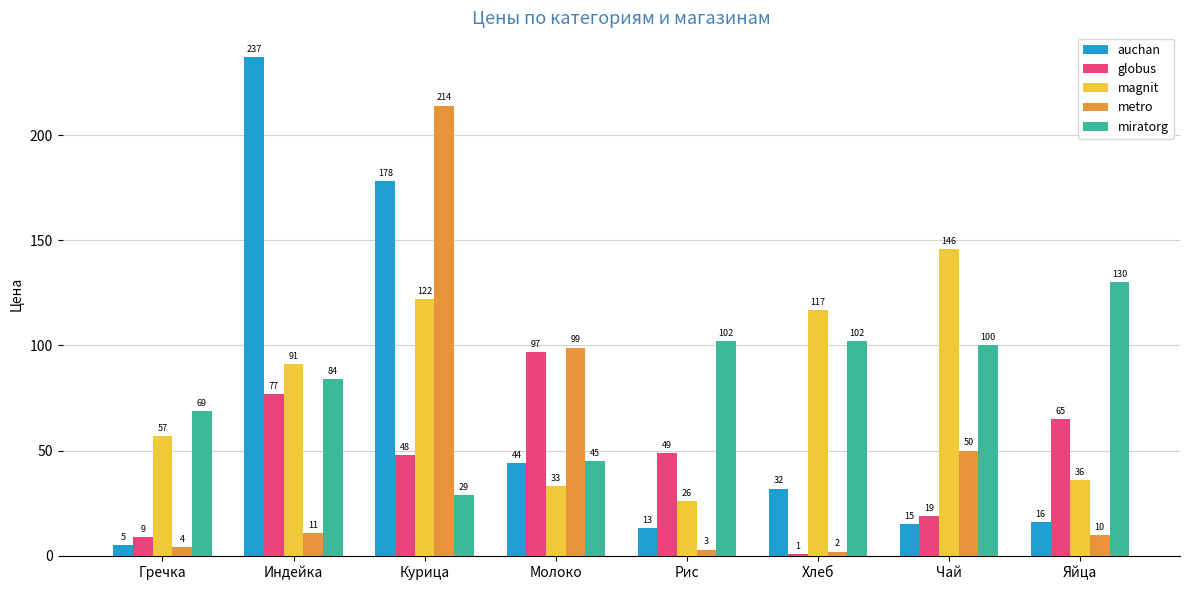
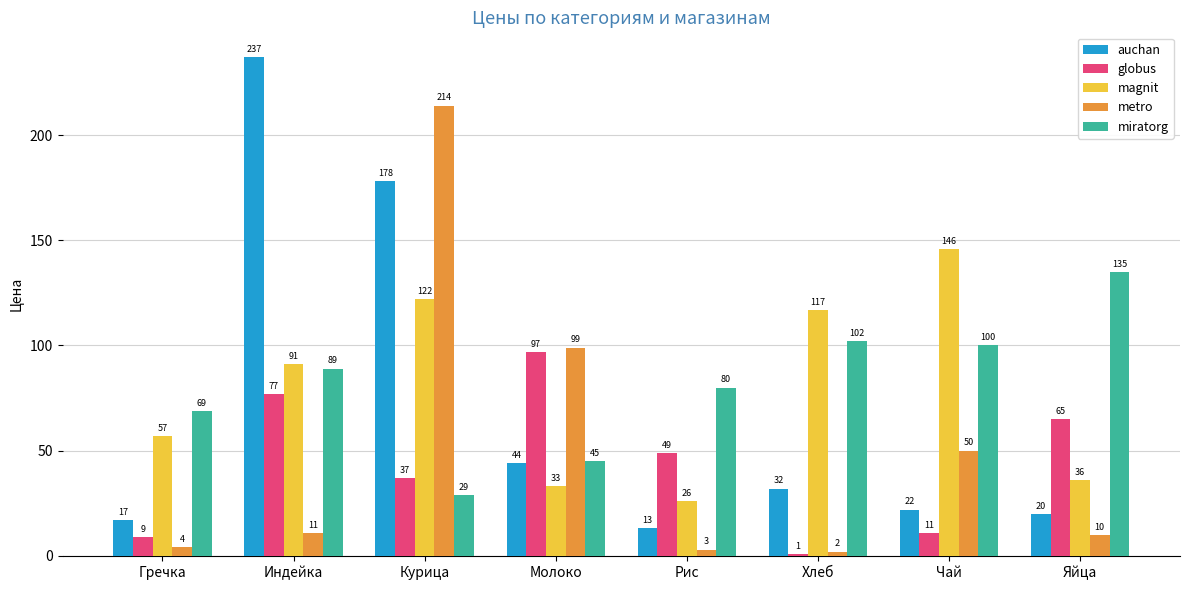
  {
    "auchan": {
-     "Гречка": 5,
+     "Гречка": 17,
      "Индейка": 237,
      "Курица": 178,
      "Молоко": 44,
      "Рис": 13,
      "Хлеб": 32,
-     "Чай": 15,
-     "Яйца": 16
+     "Чай": 22,
+     "Яйца": 20
    },
    "globus": {
      "Гречка": 9,
      "Индейка": 77,
-     "Курица": 48,
+     "Курица": 37,
      "Молоко": 97,
      "Рис": 49,
      "Хлеб": 1,
-     "Чай": 19,
+     "Чай": 11,
      "Яйца": 65
    },
    "miratorg": {
      "Гречка": 69,
-     "Индейка": 84,
+     "Индейка": 89,
      "Курица": 29,
      "Молоко": 45,
-     "Рис": 102,
+     "Рис": 80,
      "Хлеб": 102,
      "Чай": 100,
-     "Яйца": 130
+     "Яйца": 135
    }
  }
